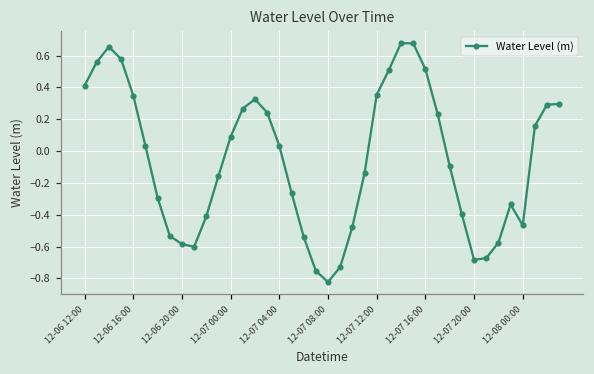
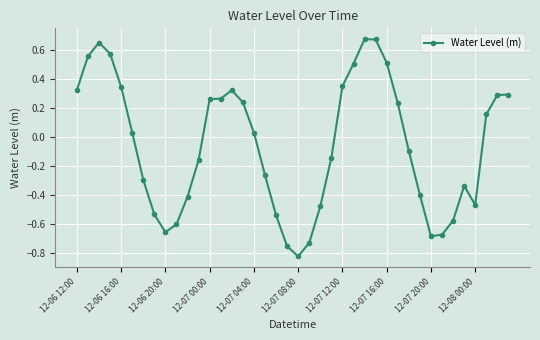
  {
-   "12-06 12:00": 0.41,
+   "12-06 12:00": 0.33,
    "12-06 16:00": 0.35,
-   "12-06 20:00": -0.58,
-   "12-07 00:00": 0.09,
+   "12-06 20:00": -0.66,
+   "12-07 00:00": 0.26,
    "12-07 04:00": 0.03,
    "12-07 08:00": -0.82,
    "12-07 12:00": 0.35,
    "12-07 16:00": 0.51,
    "12-07 20:00": -0.68,
    "12-08 00:00": -0.47
  }
